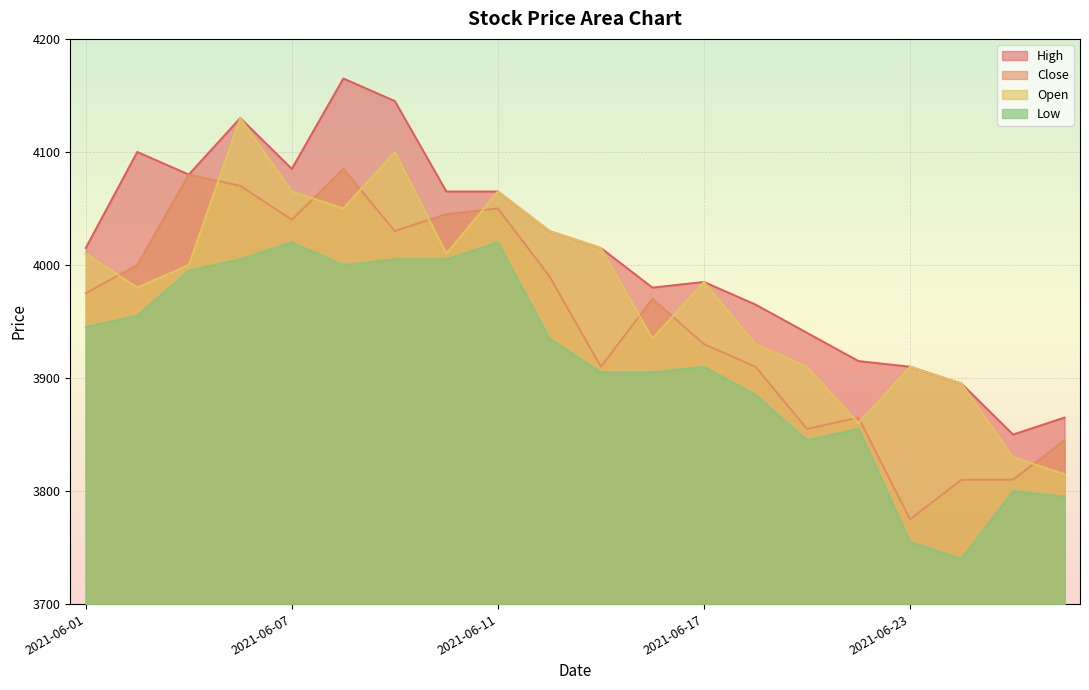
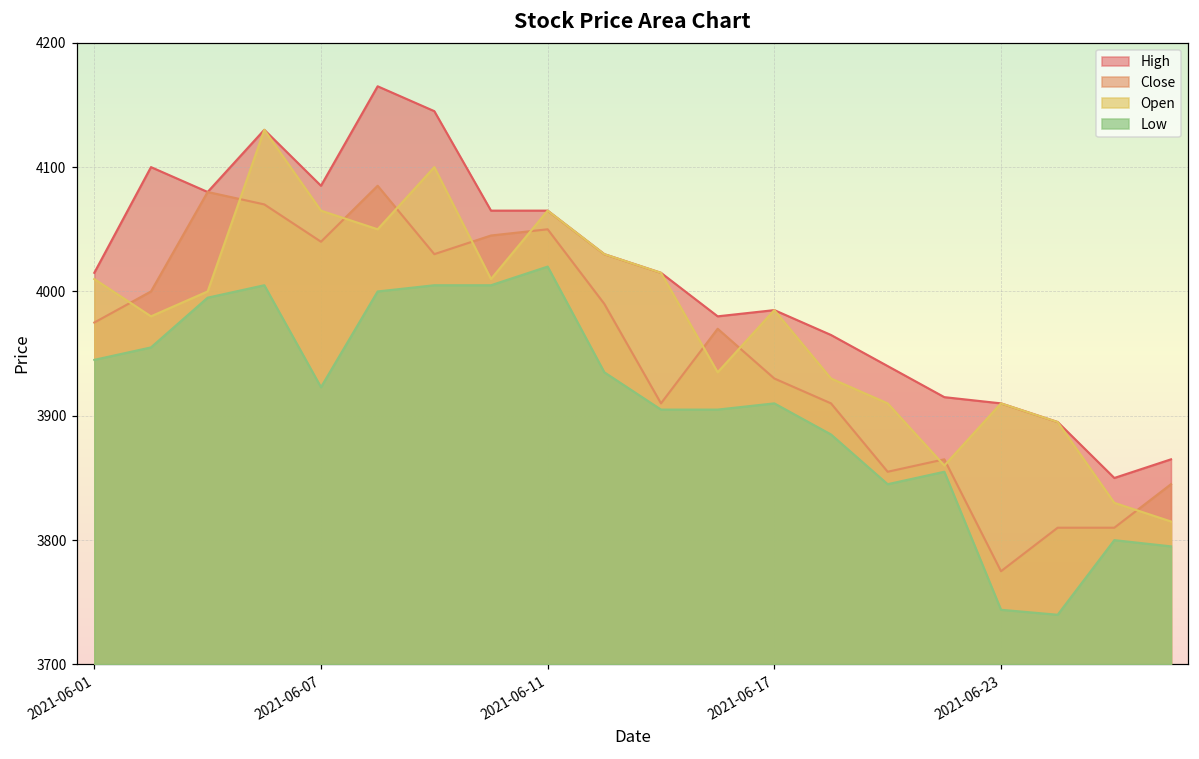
  {
    "Low": {
      "2021-06-01": 3945,
-     "2021-06-07": 4020,
+     "2021-06-07": 3923,
      "2021-06-11": 4020,
      "2021-06-17": 3910,
-     "2021-06-23": 3755
+     "2021-06-23": 3744
    }
  }
